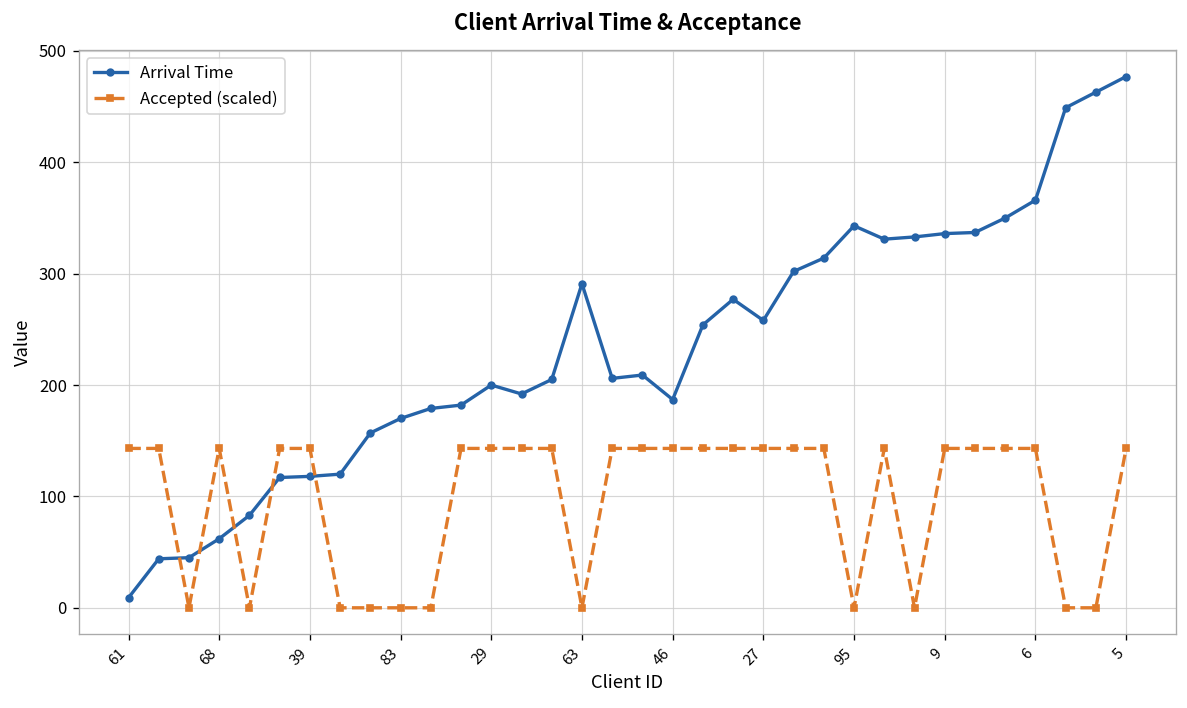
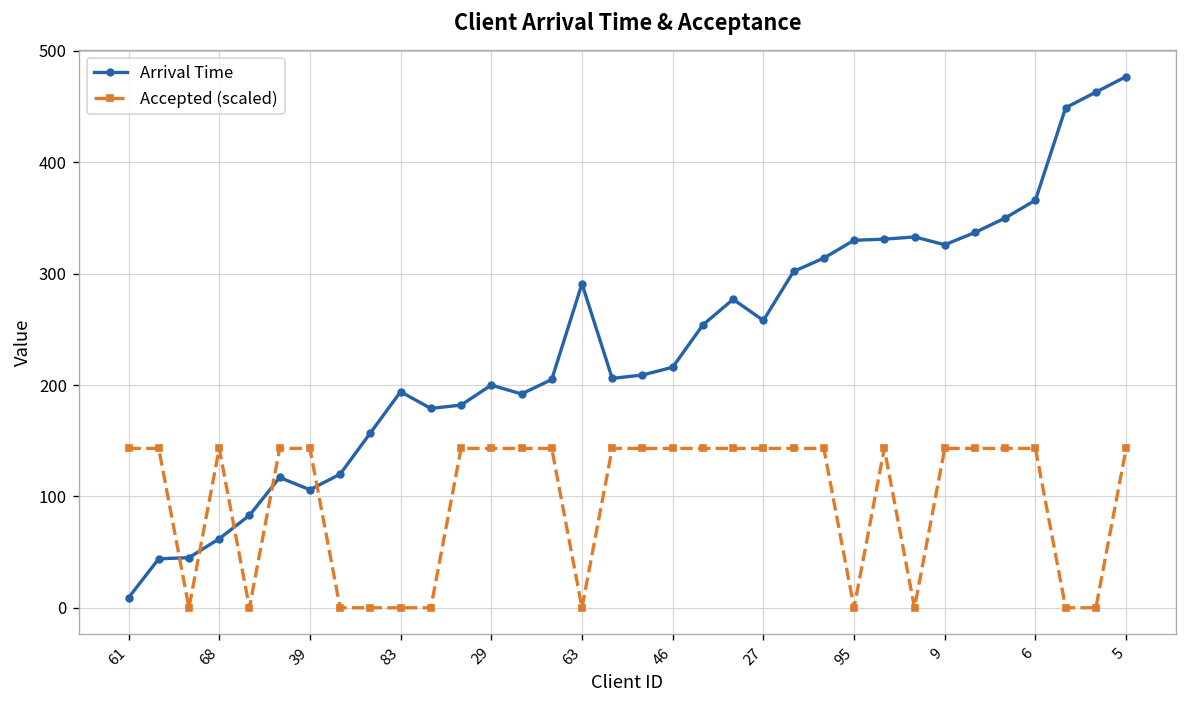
  {
    "Arrival Time": {
      "61": 10,
      "68": 60,
-     "39": 120,
-     "83": 170,
+     "39": 110,
+     "83": 190,
      "29": 200,
      "63": 290,
-     "46": 190,
+     "46": 220,
      "27": 260,
-     "95": 340,
-     "9": 340,
+     "95": 330,
+     "9": 330,
      "6": 370,
      "5": 480
    },
    "Accepted (scaled)": {
      "61": 140,
      "68": 140,
      "39": 140,
      "83": 0,
      "29": 140,
      "63": 0,
      "46": 140,
      "27": 140,
      "95": 0,
      "9": 140,
      "6": 140,
      "5": 140
    }
  }
